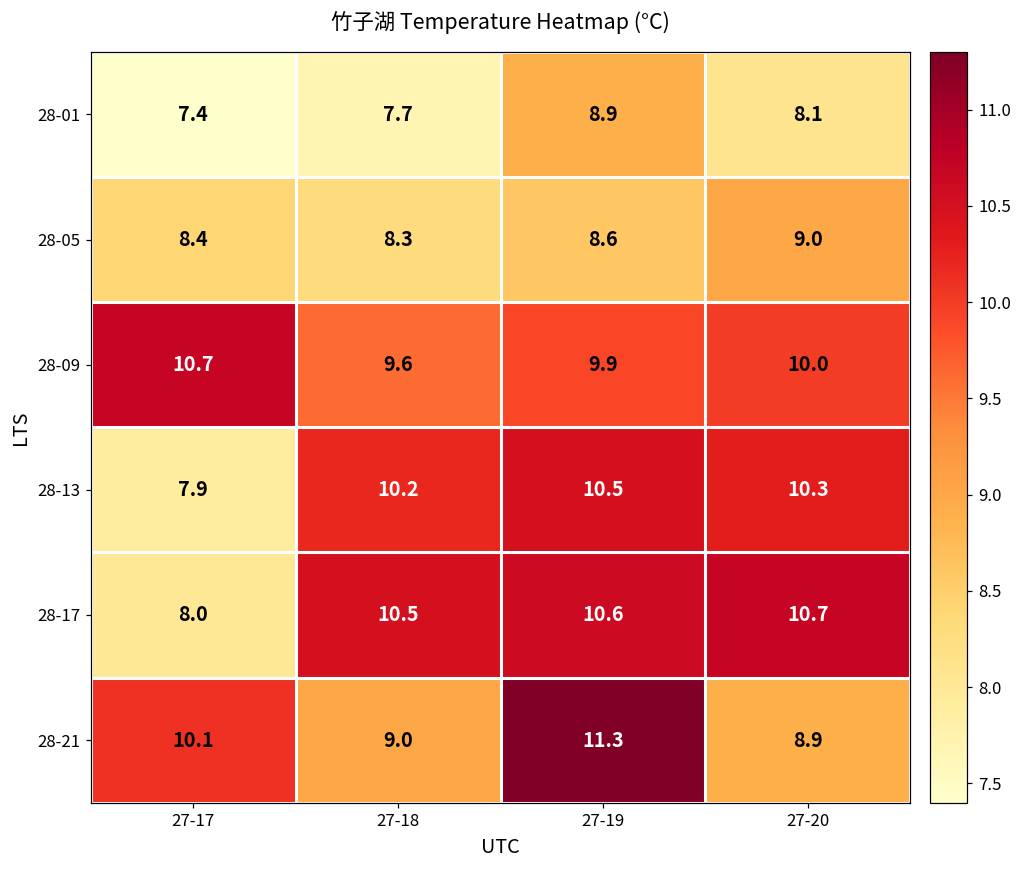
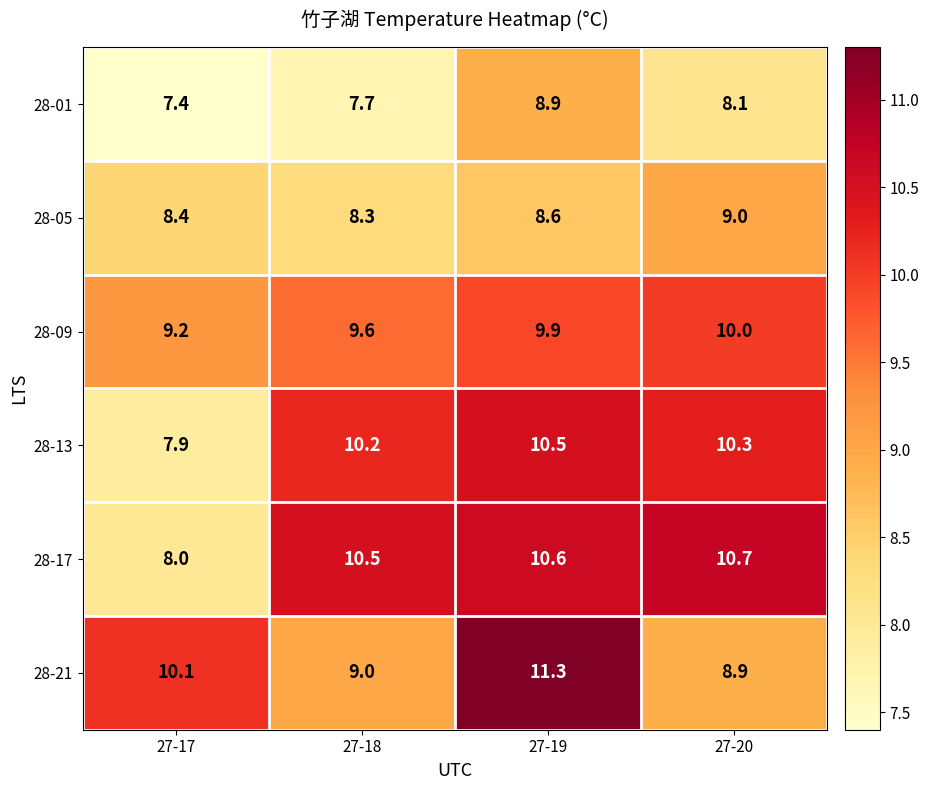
  {
    "28-01": {
      "27-17": 7.4,
      "27-18": 7.7,
      "27-19": 8.9,
      "27-20": 8.1
    },
    "28-05": {
      "27-17": 8.4,
      "27-18": 8.3,
      "27-19": 8.6,
      "27-20": 9.0
    },
    "28-09": {
-     "27-17": 10.7,
+     "27-17": 9.2,
      "27-18": 9.6,
      "27-19": 9.9,
      "27-20": 10.0
    },
    "28-13": {
      "27-17": 7.9,
      "27-18": 10.2,
      "27-19": 10.5,
      "27-20": 10.3
    },
    "28-17": {
      "27-17": 8.0,
      "27-18": 10.5,
      "27-19": 10.6,
      "27-20": 10.7
    },
    "28-21": {
      "27-17": 10.1,
      "27-18": 9.0,
      "27-19": 11.3,
      "27-20": 8.9
    }
  }
